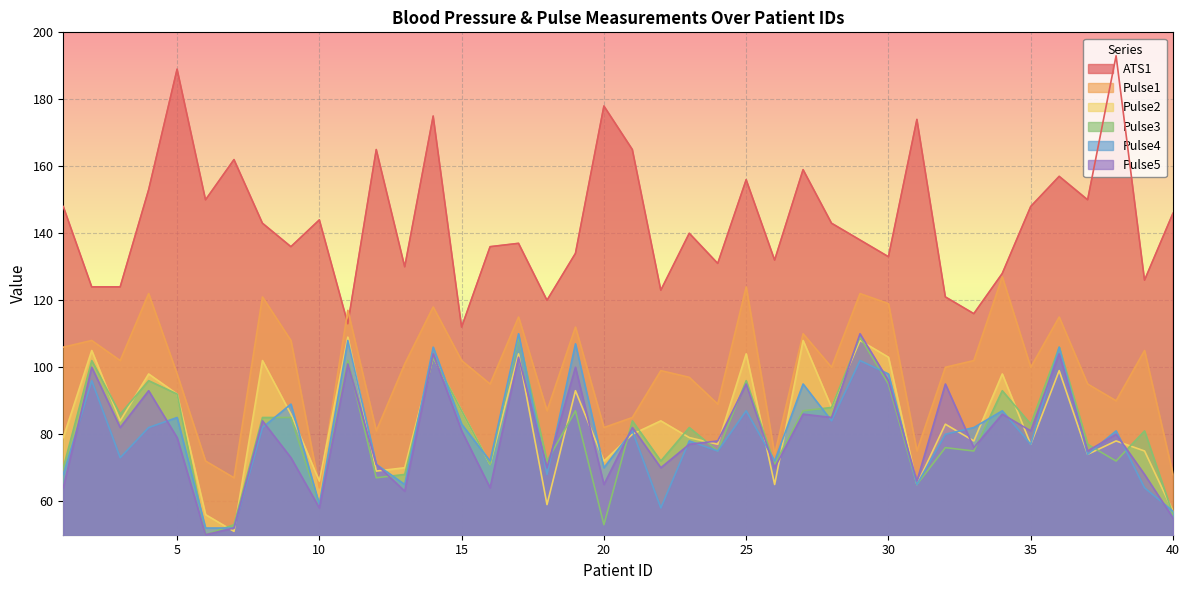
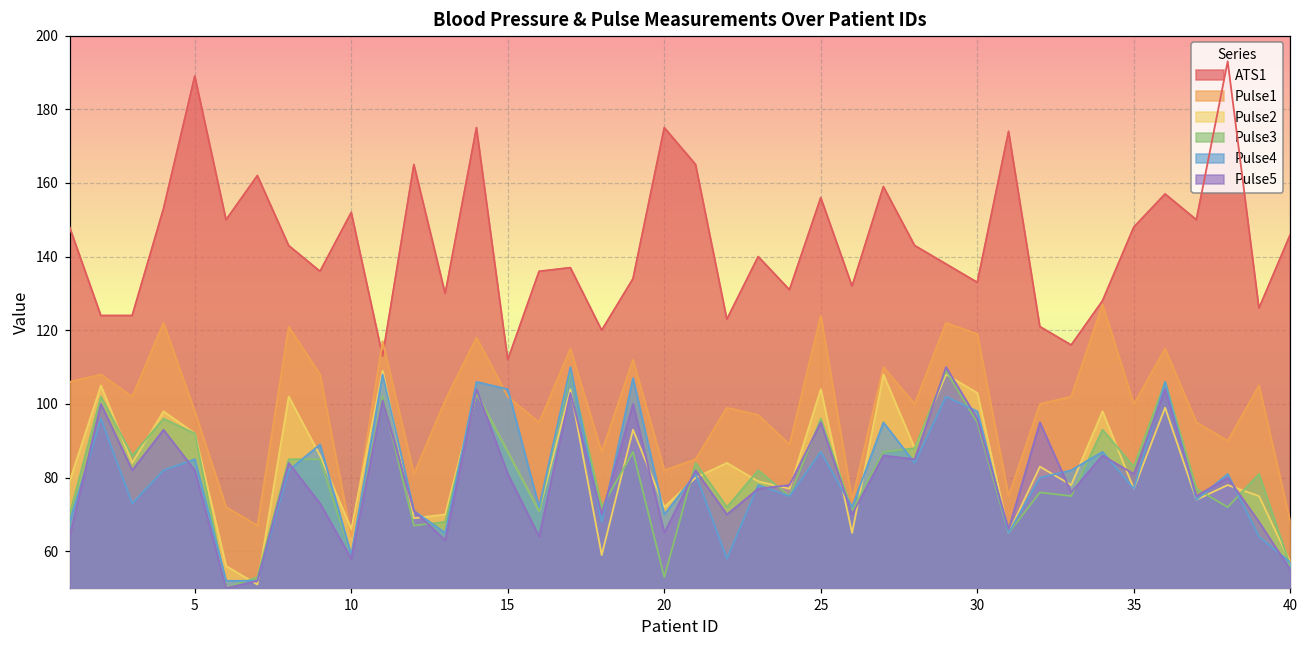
  {
    "ATS1": {
      "5": 189,
-     "10": 144,
+     "10": 152,
      "15": 112,
-     "20": 178,
+     "20": 175,
      "25": 156,
      "30": 133,
      "35": 148,
      "40": 146
    },
    "Pulse3": {
      "20": 53,
      "25": 96,
      "30": 95,
      "35": 83,
      "40": 56
    },
    "Pulse4": {
      "5": 85,
-     "15": 83,
+     "15": 104,
      "20": 70,
      "25": 87,
      "30": 98
    },
    "Pulse5": {
-     "5": 79,
+     "5": 82,
      "10": 58,
      "15": 81,
      "20": 65,
      "25": 95,
      "30": 96,
      "35": 81,
      "40": 55
    }
  }
